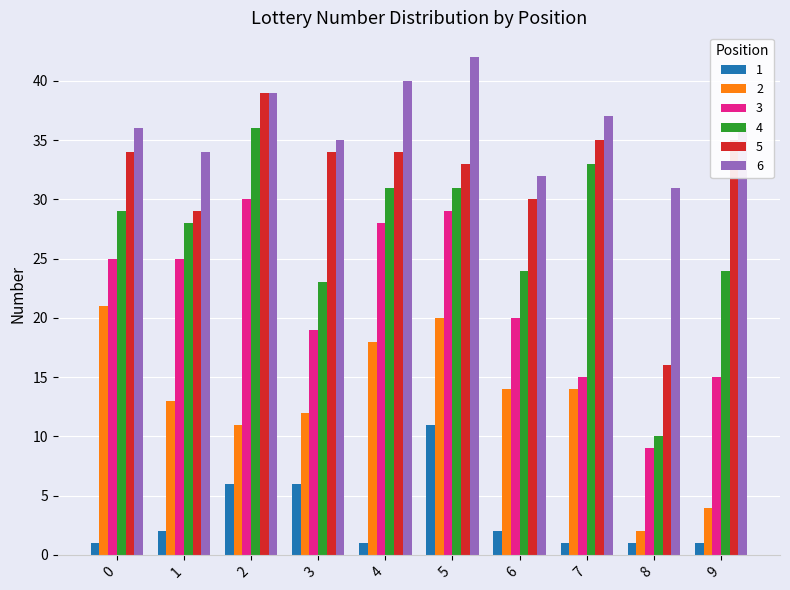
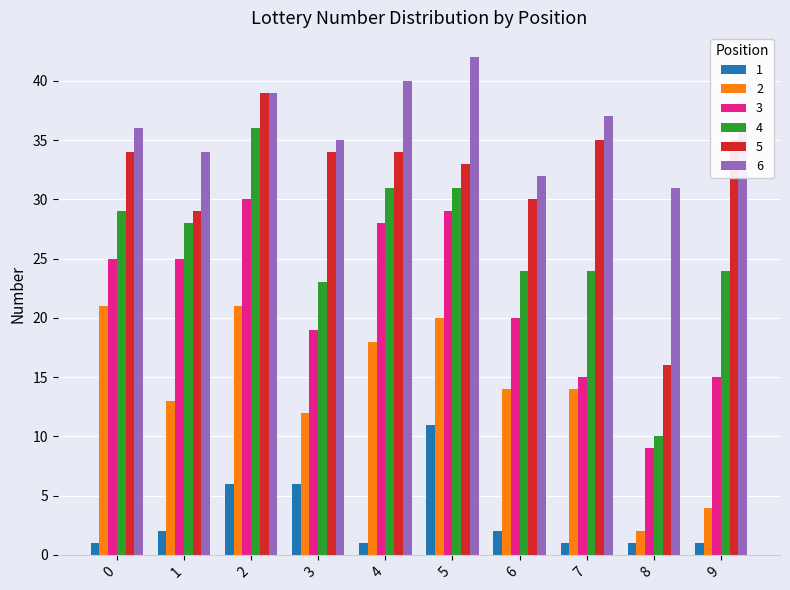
  {
    "1": {
      "0": 1,
      "1": 2,
      "2": 6,
      "3": 6,
      "4": 1,
      "5": 11,
      "6": 2,
      "7": 1,
      "8": 1,
      "9": 1
    },
    "2": {
      "0": 21,
      "1": 13,
-     "2": 11,
+     "2": 21,
      "3": 12,
      "4": 18,
      "5": 20,
      "6": 14,
      "7": 14,
      "8": 2,
      "9": 4
    },
    "3": {
      "0": 25,
      "1": 25,
      "2": 30,
      "3": 19,
      "4": 28,
      "5": 29,
      "6": 20,
      "7": 15,
      "8": 9,
      "9": 15
    },
    "4": {
      "0": 29,
      "1": 28,
      "2": 36,
      "3": 23,
      "4": 31,
      "5": 31,
      "6": 24,
-     "7": 33,
+     "7": 24,
      "8": 10,
      "9": 24
    },
    "5": {
      "0": 34,
      "1": 29,
      "2": 39,
      "3": 34,
      "4": 34,
      "5": 33,
      "6": 30,
      "7": 35,
      "8": 16
    },
    "6": {
      "0": 36,
      "1": 34,
      "2": 39,
      "3": 35,
      "4": 40,
      "5": 42,
      "6": 32,
      "7": 37,
      "8": 31
    }
  }
